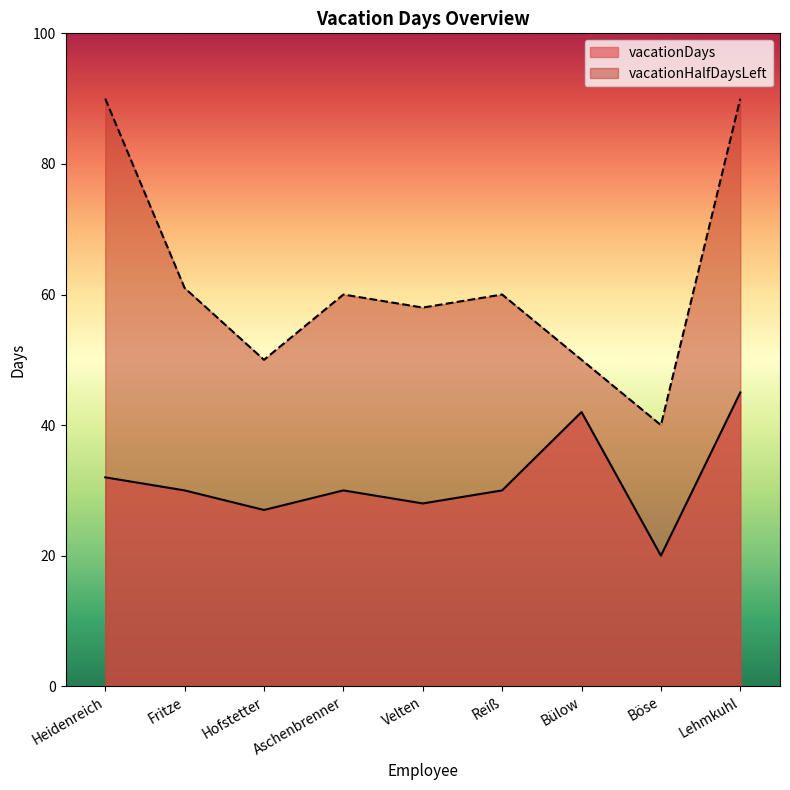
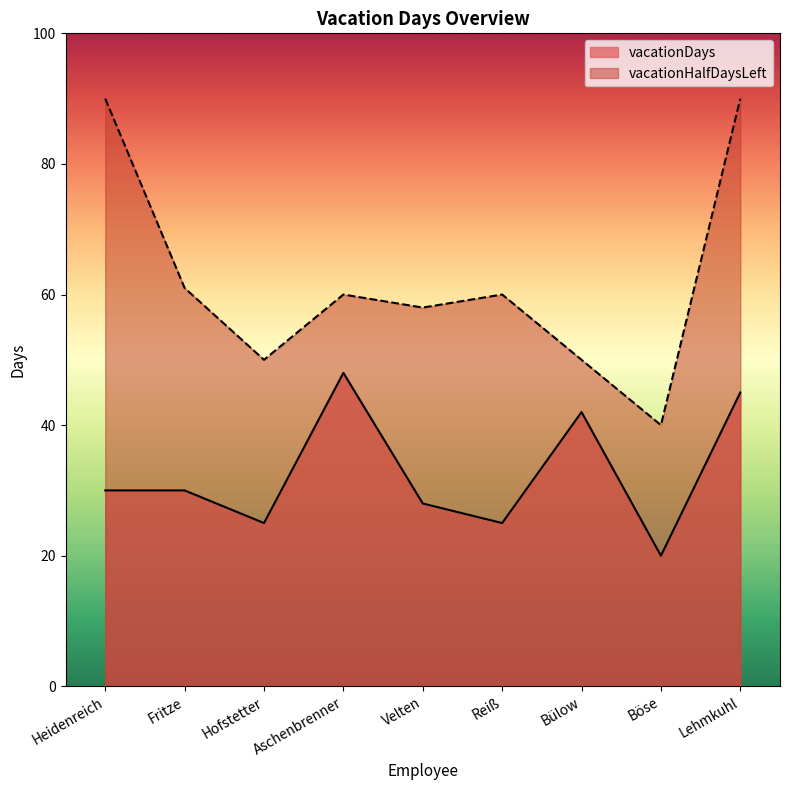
  {
    "vacationDays": {
-     "Heidenreich": 32,
+     "Heidenreich": 30,
      "Fritze": 30,
-     "Hofstetter": 27,
-     "Aschenbrenner": 30,
+     "Hofstetter": 25,
+     "Aschenbrenner": 48,
      "Velten": 28,
-     "Reiß": 30,
+     "Reiß": 25,
      "Bülow": 42,
      "Böse": 20,
      "Lehmkuhl": 45
    },
    "vacationHalfDaysLeft": {
      "Heidenreich": 90,
      "Fritze": 61,
      "Hofstetter": 50,
      "Aschenbrenner": 60,
      "Velten": 58,
      "Reiß": 60,
      "Bülow": 50,
      "Böse": 40,
      "Lehmkuhl": 90
    }
  }
